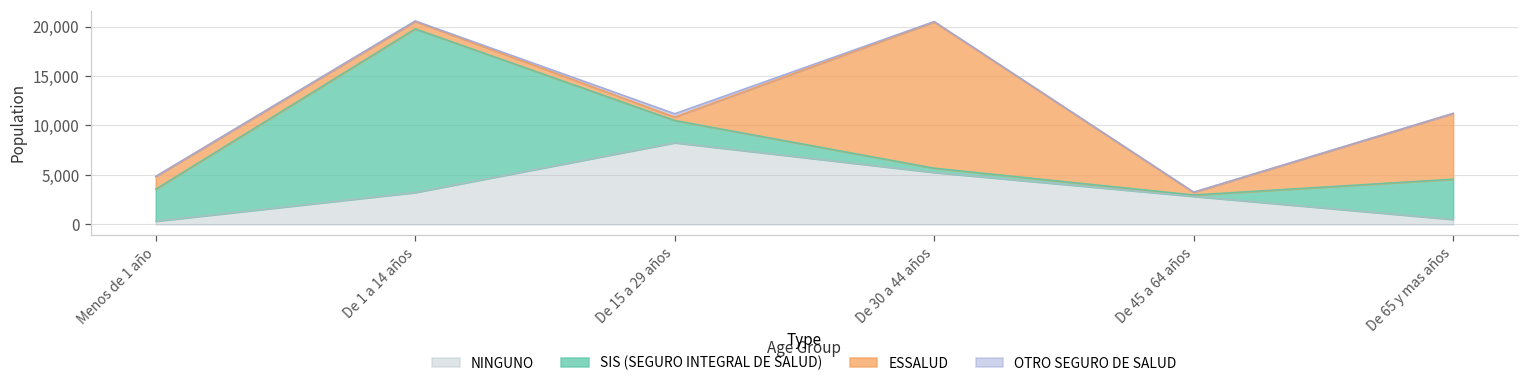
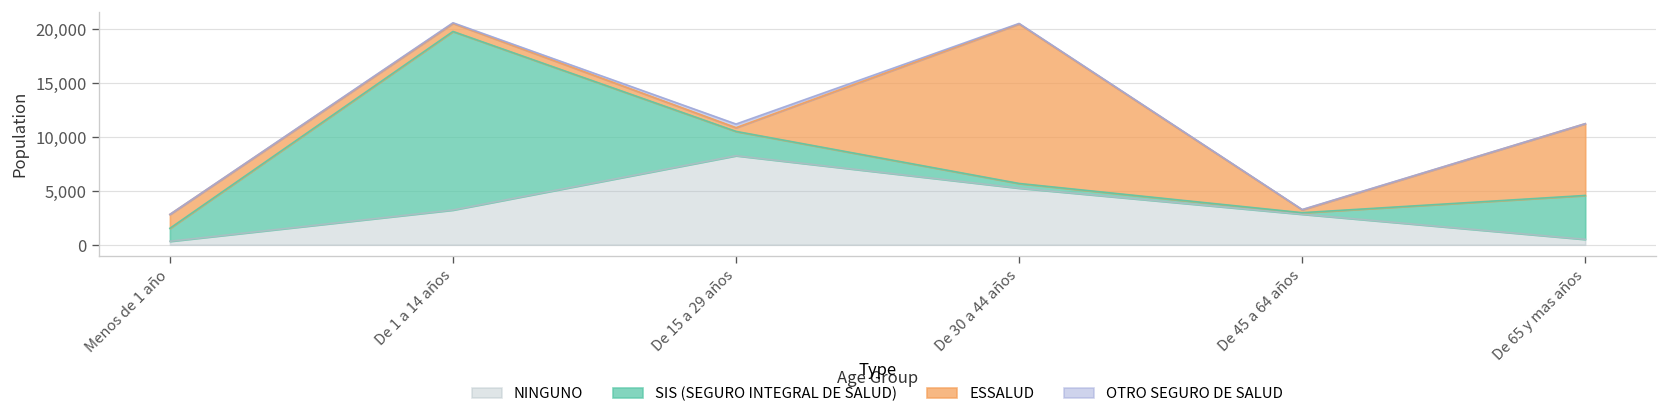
  {
    "SIS (SEGURO INTEGRAL DE SALUD)": {
-     "Menos de 1 año": "3,000",
+     "Menos de 1 año": "1,000",
      "De 1 a 14 años": "17,000",
      "De 15 a 29 años": "2,000",
      "De 30 a 44 años": "0",
      "De 65 y mas años": "4,000"
    },
    "ESSALUD": {
      "De 15 a 29 años": "0"
    }
  }
